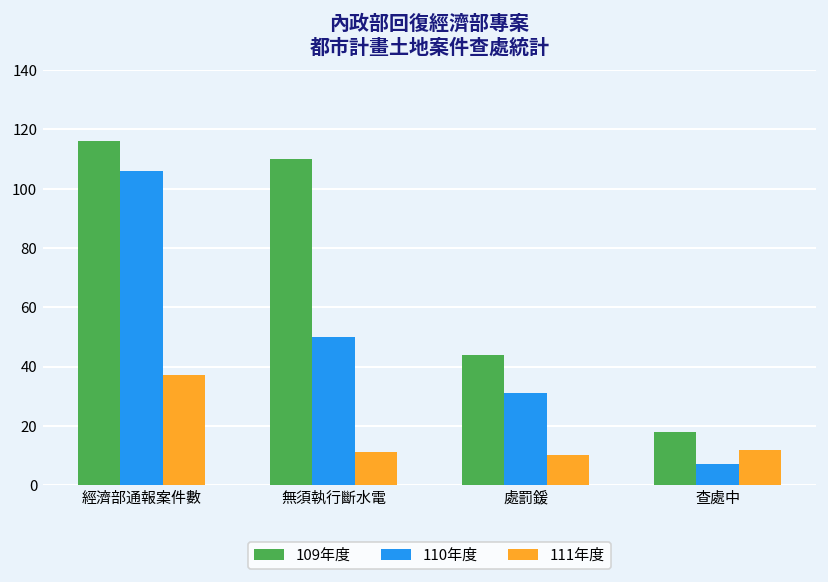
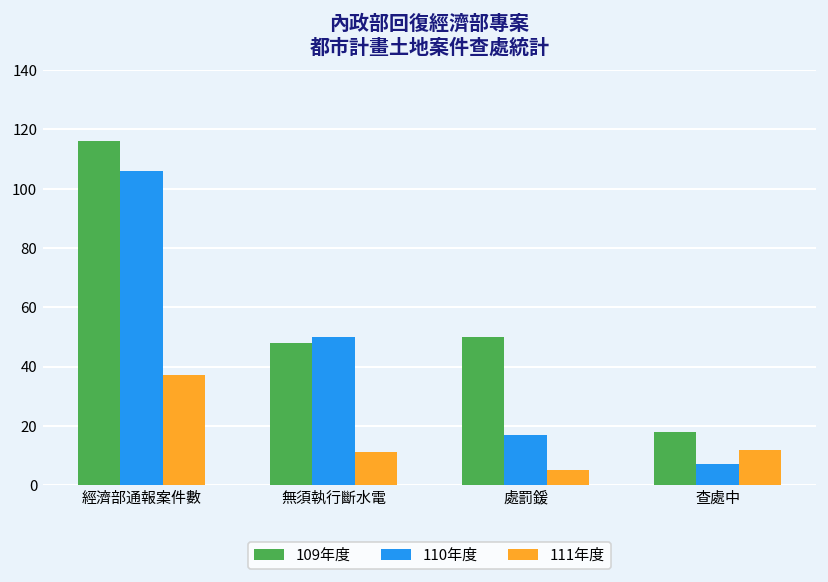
  {
    "109年度": {
      "經濟部通報案件數": 116,
-     "無須執行斷水電": 110,
-     "處罰鍰": 44,
+     "無須執行斷水電": 48,
+     "處罰鍰": 50,
      "查處中": 18
    },
    "110年度": {
      "經濟部通報案件數": 106,
      "無須執行斷水電": 50,
-     "處罰鍰": 31,
+     "處罰鍰": 17,
      "查處中": 7
    },
    "111年度": {
      "經濟部通報案件數": 37,
      "無須執行斷水電": 11,
-     "處罰鍰": 10,
+     "處罰鍰": 5,
      "查處中": 12
    }
  }
